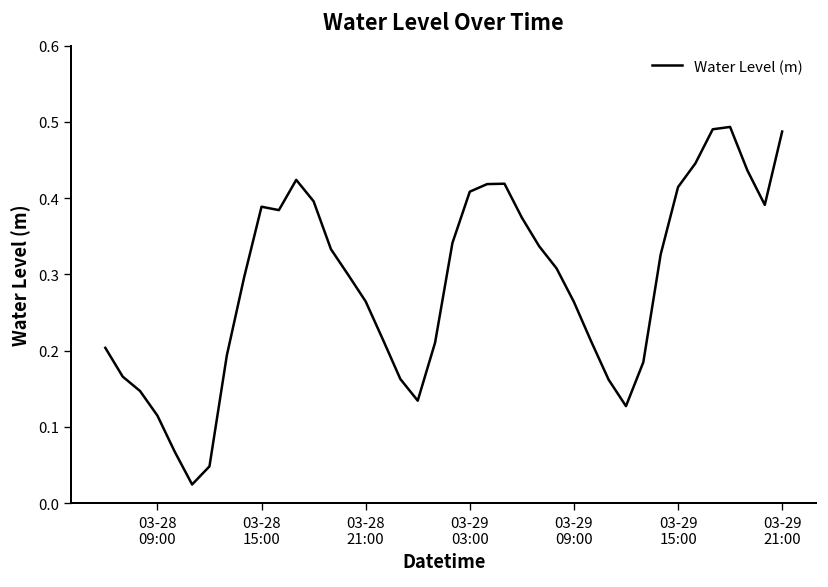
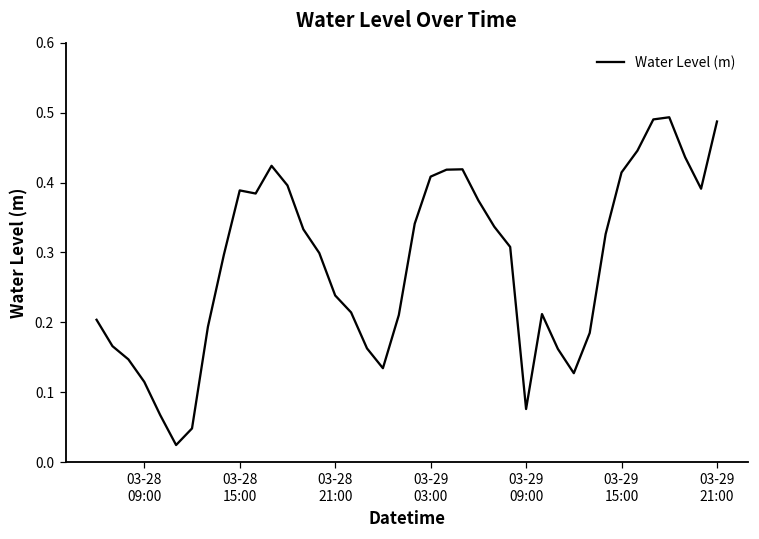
  {
    "03-28 09:00": 0.11,
    "03-28 15:00": 0.39,
-   "03-28 21:00": 0.26,
+   "03-28 21:00": 0.24,
    "03-29 03:00": 0.41,
-   "03-29 09:00": 0.26,
+   "03-29 09:00": 0.08,
    "03-29 15:00": 0.41,
    "03-29 21:00": 0.49
  }
